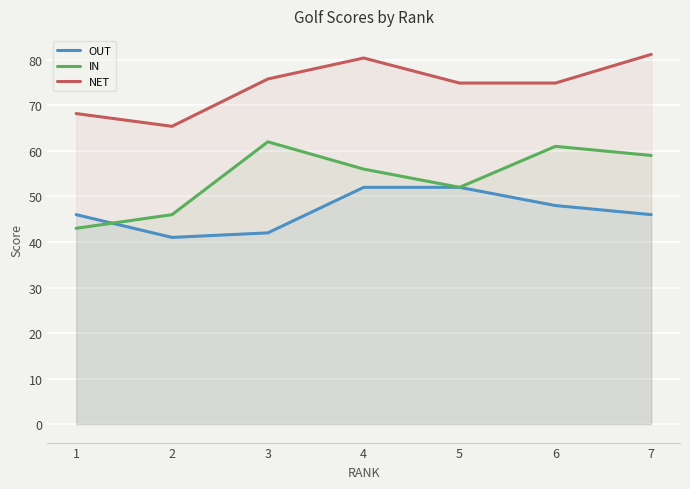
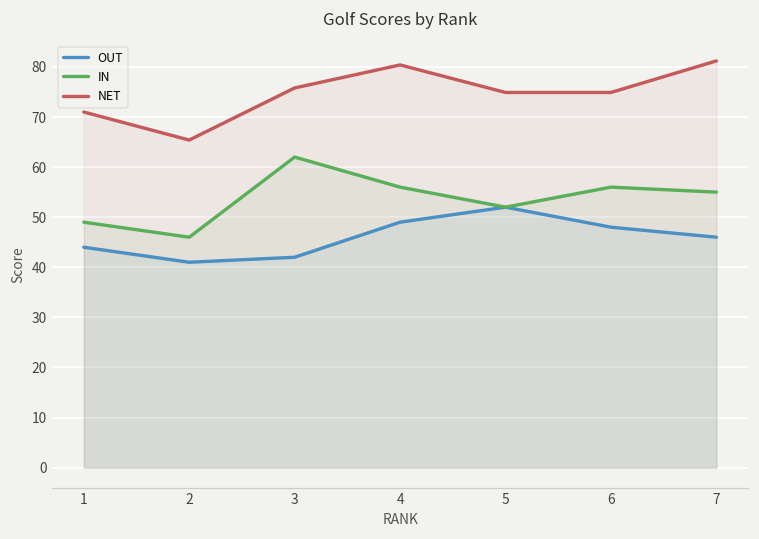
  {
    "OUT": {
-     "1": 46,
+     "1": 44,
      "2": 41,
      "3": 42,
-     "4": 52,
+     "4": 49,
      "6": 48,
      "7": 46
    },
    "IN": {
-     "1": 43,
+     "1": 49,
      "2": 46,
      "3": 62,
      "4": 56,
-     "6": 61,
-     "7": 59
+     "6": 56,
+     "7": 55
    },
    "NET": {
-     "1": 68,
+     "1": 71,
      "2": 65,
      "3": 76,
      "4": 80,
      "5": 75,
      "6": 75,
      "7": 81
    }
  }
